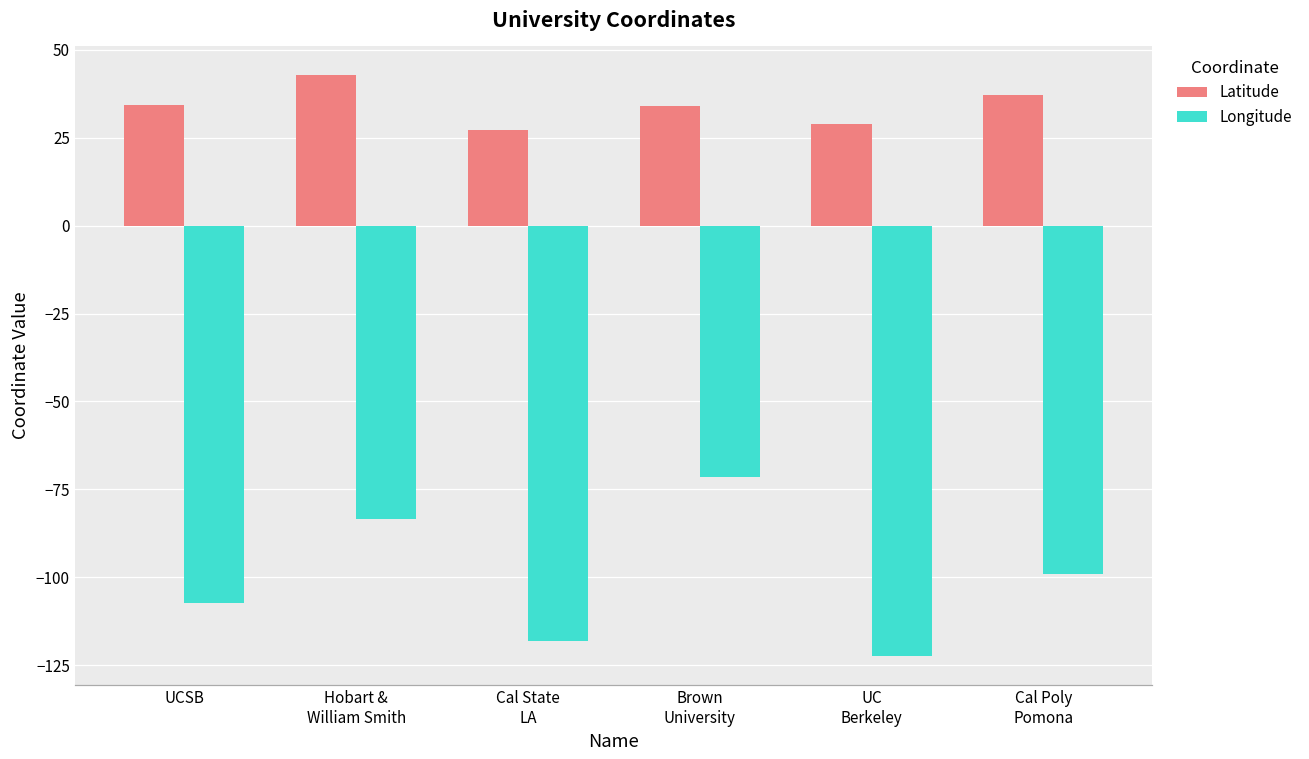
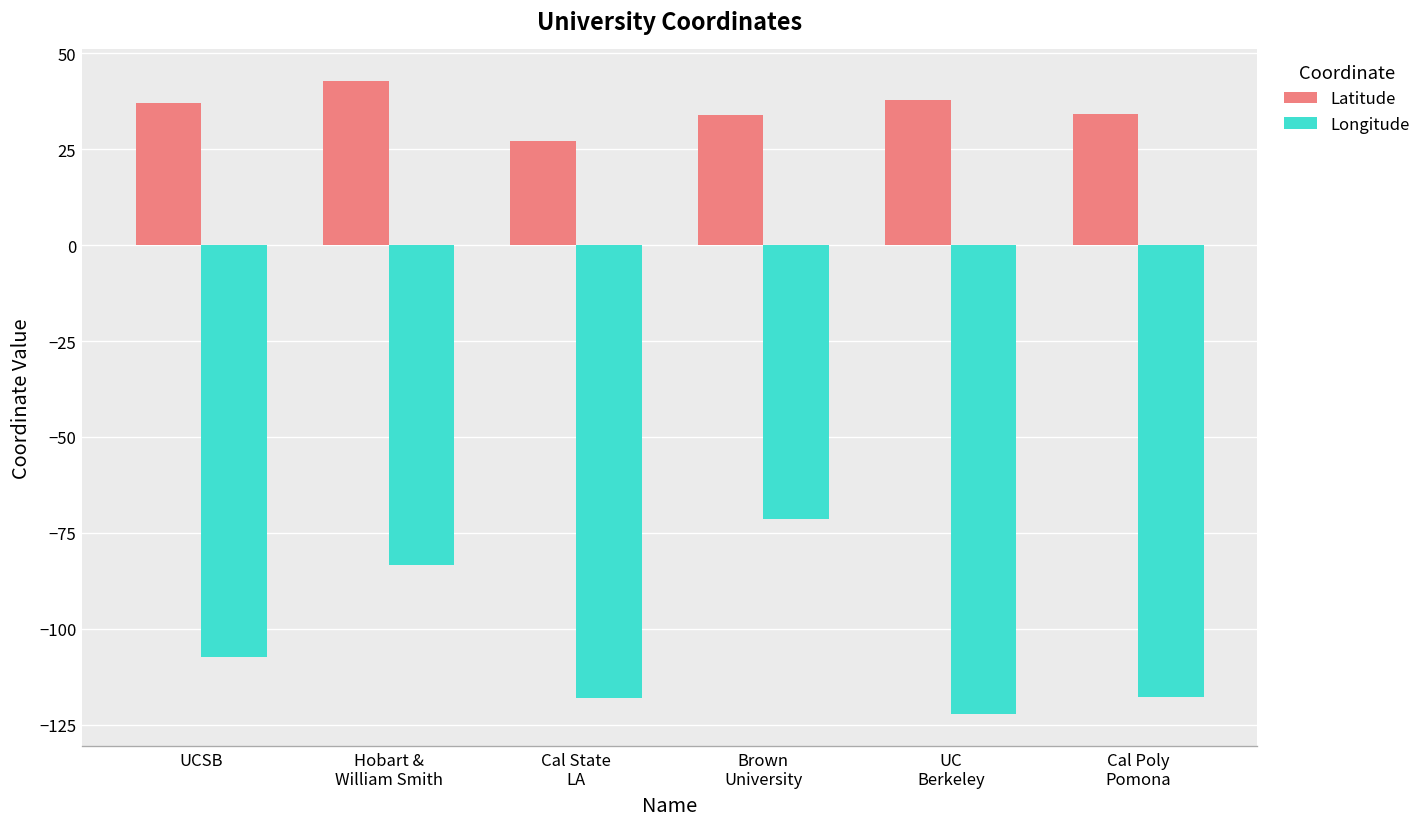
  {
    "Latitude": {
-     "UCSB": 34,
+     "UCSB": 37,
      "Hobart & William Smith": 43,
      "Cal State LA": 27,
      "Brown University": 34,
-     "UC Berkeley": 29,
-     "Cal Poly Pomona": 37
+     "UC Berkeley": 38,
+     "Cal Poly Pomona": 34
    },
    "Longitude": {
      "UCSB": -107,
      "Hobart & William Smith": -83,
      "Cal State LA": -118,
      "Brown University": -71,
      "UC Berkeley": -122,
-     "Cal Poly Pomona": -99
+     "Cal Poly Pomona": -118
    }
  }
